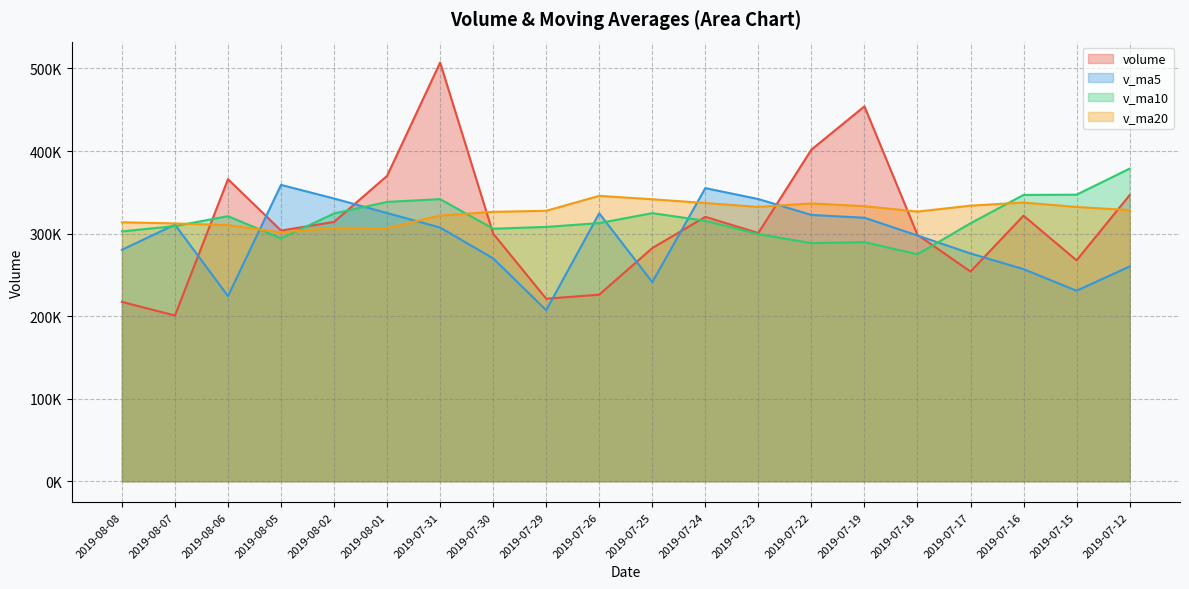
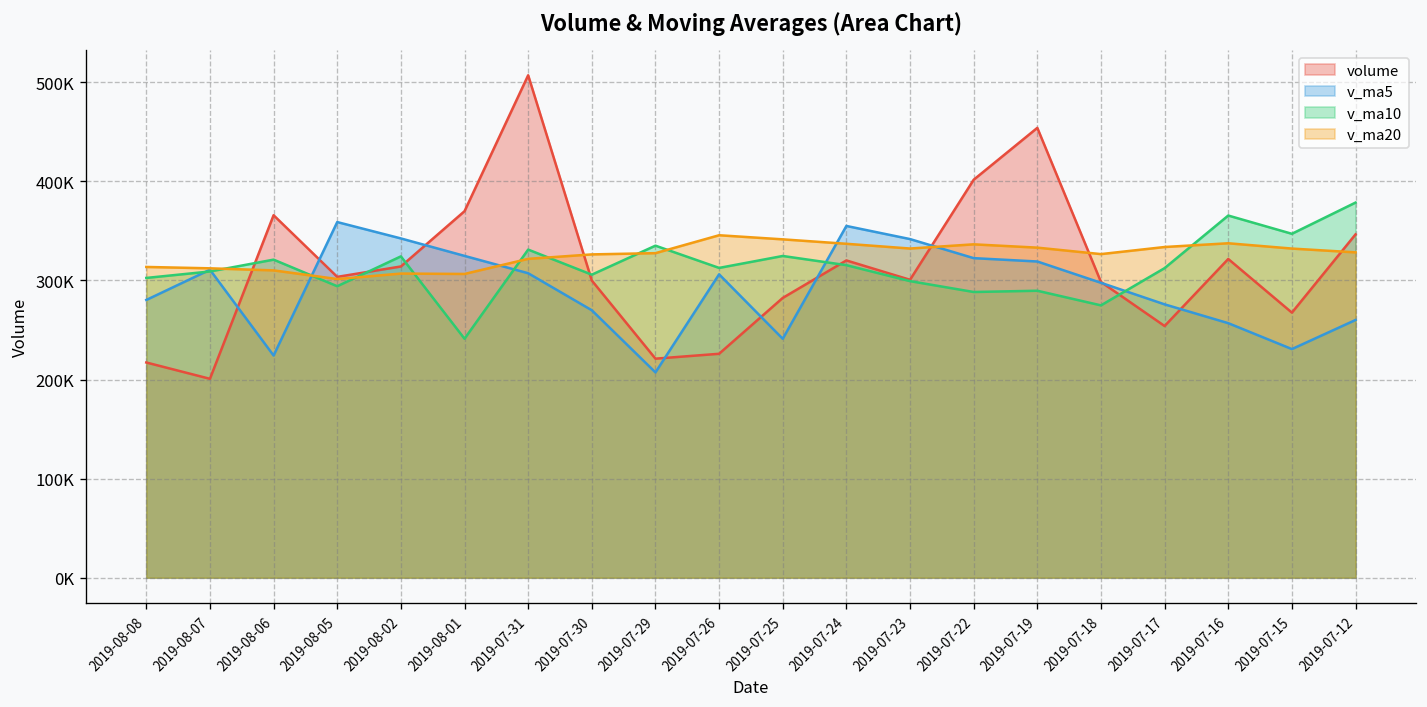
  {
    "v_ma5": {
      "2019-08-08": 280000,
      "2019-08-06": 220000,
      "2019-08-05": 360000,
      "2019-08-02": 340000,
      "2019-08-01": 320000,
      "2019-07-31": 310000,
      "2019-07-30": 270000,
      "2019-07-29": 210000,
-     "2019-07-26": 320000,
+     "2019-07-26": 310000,
      "2019-07-25": 240000,
      "2019-07-24": 360000,
      "2019-07-23": 340000,
      "2019-07-22": 320000,
      "2019-07-19": 320000,
      "2019-07-17": 280000,
      "2019-07-16": 260000,
      "2019-07-15": 230000,
      "2019-07-12": 260000
    },
    "v_ma10": {
      "2019-08-08": 300000,
      "2019-08-06": 320000,
      "2019-08-05": 290000,
      "2019-08-02": 320000,
-     "2019-08-01": 340000,
-     "2019-07-31": 340000,
+     "2019-08-01": 240000,
+     "2019-07-31": 330000,
      "2019-07-30": 310000,
-     "2019-07-29": 310000,
+     "2019-07-29": 340000,
      "2019-07-26": 310000,
      "2019-07-25": 320000,
      "2019-07-24": 320000,
      "2019-07-22": 290000,
      "2019-07-19": 290000,
      "2019-07-18": 270000,
      "2019-07-17": 310000,
-     "2019-07-16": 350000,
+     "2019-07-16": 370000,
      "2019-07-15": 350000,
      "2019-07-12": 380000
    }
  }
